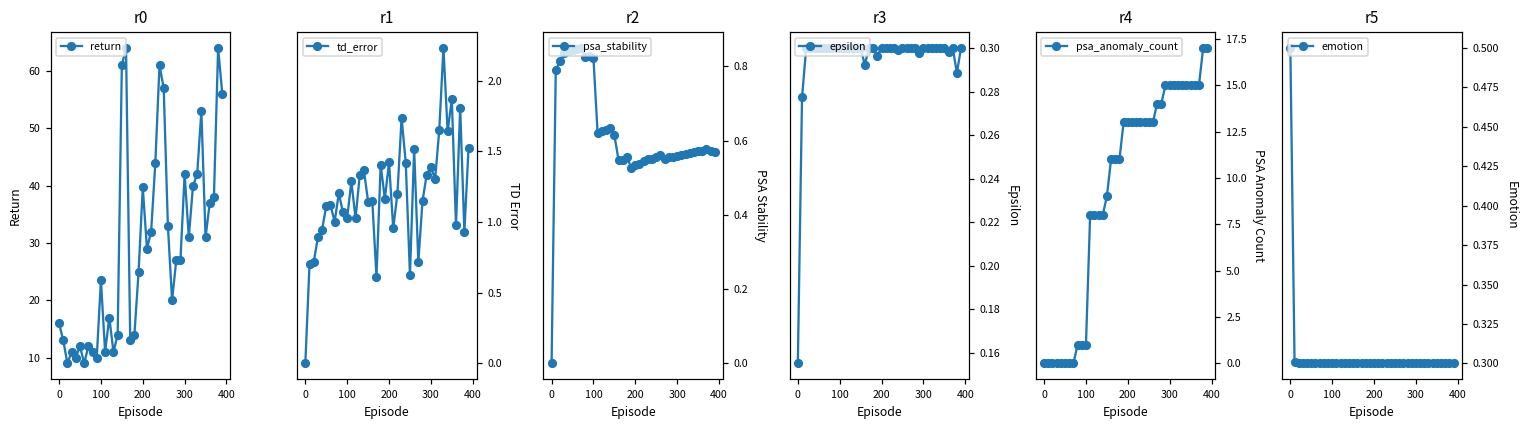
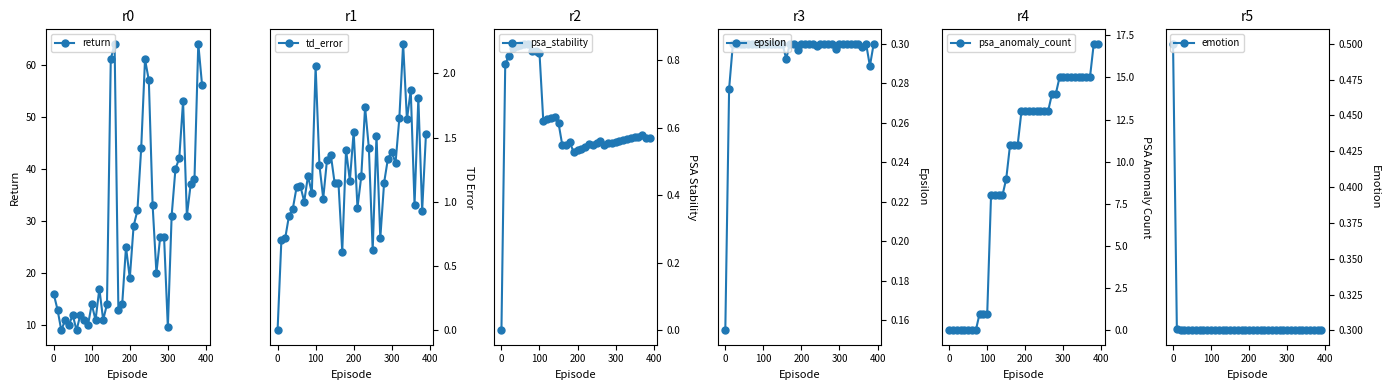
  {
    "r0": {
      "0": 16,
-     "100": 24,
-     "200": 40,
-     "300": 42
+     "100": 14,
+     "200": 19,
+     "300": 10
    },
    "r1": {
      "0": 0.00,
-     "100": 1.03,
-     "200": 1.42,
+     "100": 2.06,
+     "200": 1.55,
      "300": 1.39
    },
    "r2": {
      "0": 0.00,
      "100": 0.82,
      "200": 0.53,
      "300": 0.56
    },
    "r3": {
      "0": 0.155,
      "200": 0.300,
      "300": 0.300
    },
    "r4": {
      "0": 0.0,
      "100": 1.0,
      "200": 13.0,
      "300": 15.0
    },
    "r5": {
      "100": 0.300,
      "200": 0.300,
      "300": 0.300
    }
  }
